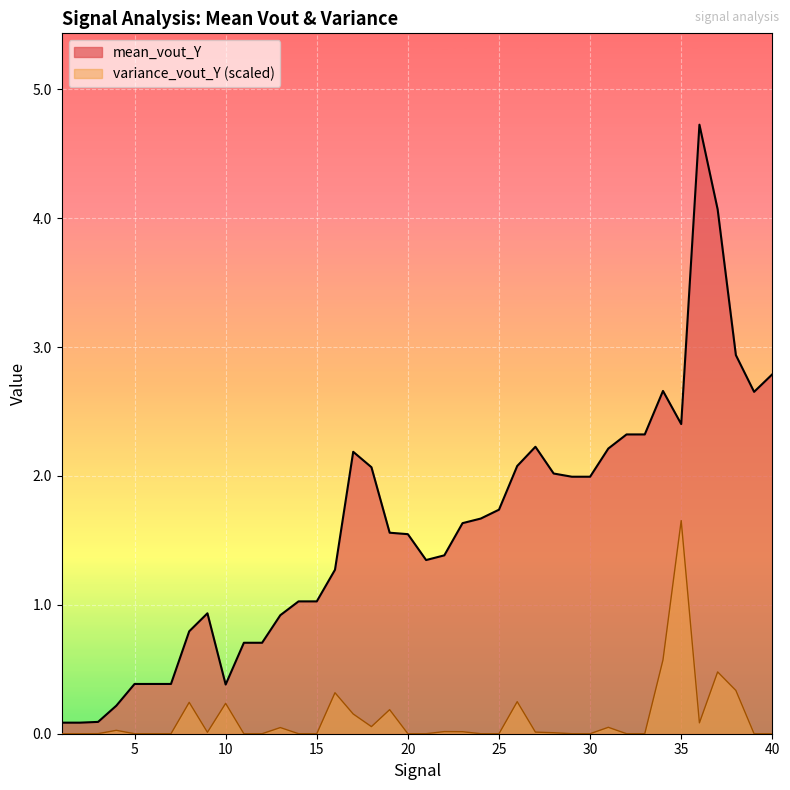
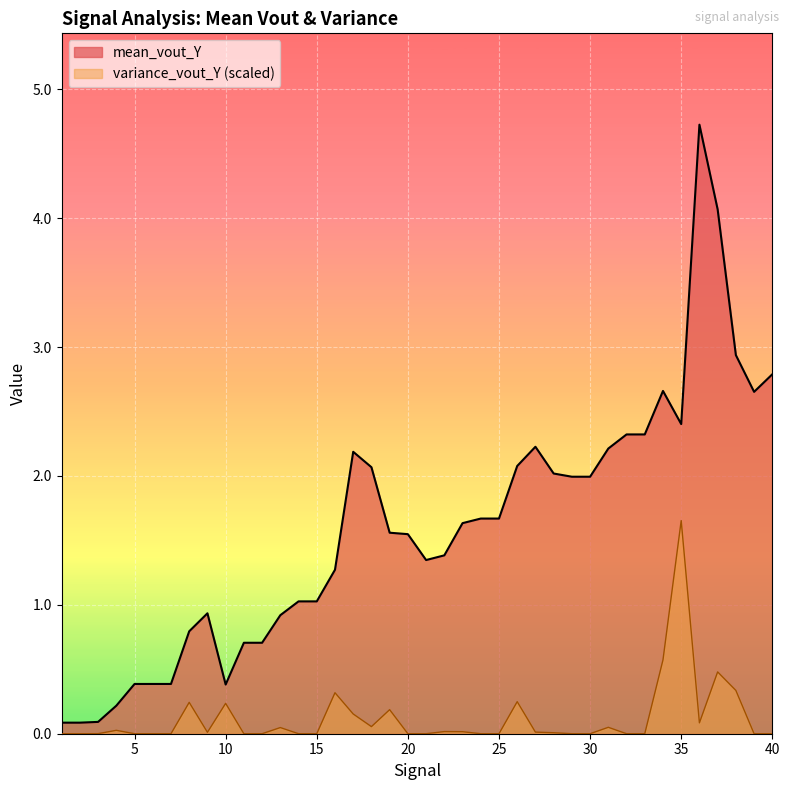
  {
    "mean_vout_Y": {
      "5": 0.39,
      "10": 0.38,
      "15": 1.03,
      "20": 1.55,
-     "25": 1.74,
+     "25": 1.67,
      "30": 1.99,
      "35": 2.40,
      "40": 2.79
    },
    "variance_vout_Y (scaled)": {
      "5": 0.00,
      "10": 0.24,
      "15": 0.00,
      "20": 0.00,
      "25": 0.00,
      "30": 0.00,
      "35": 1.65,
      "40": 0.00
    }
  }
